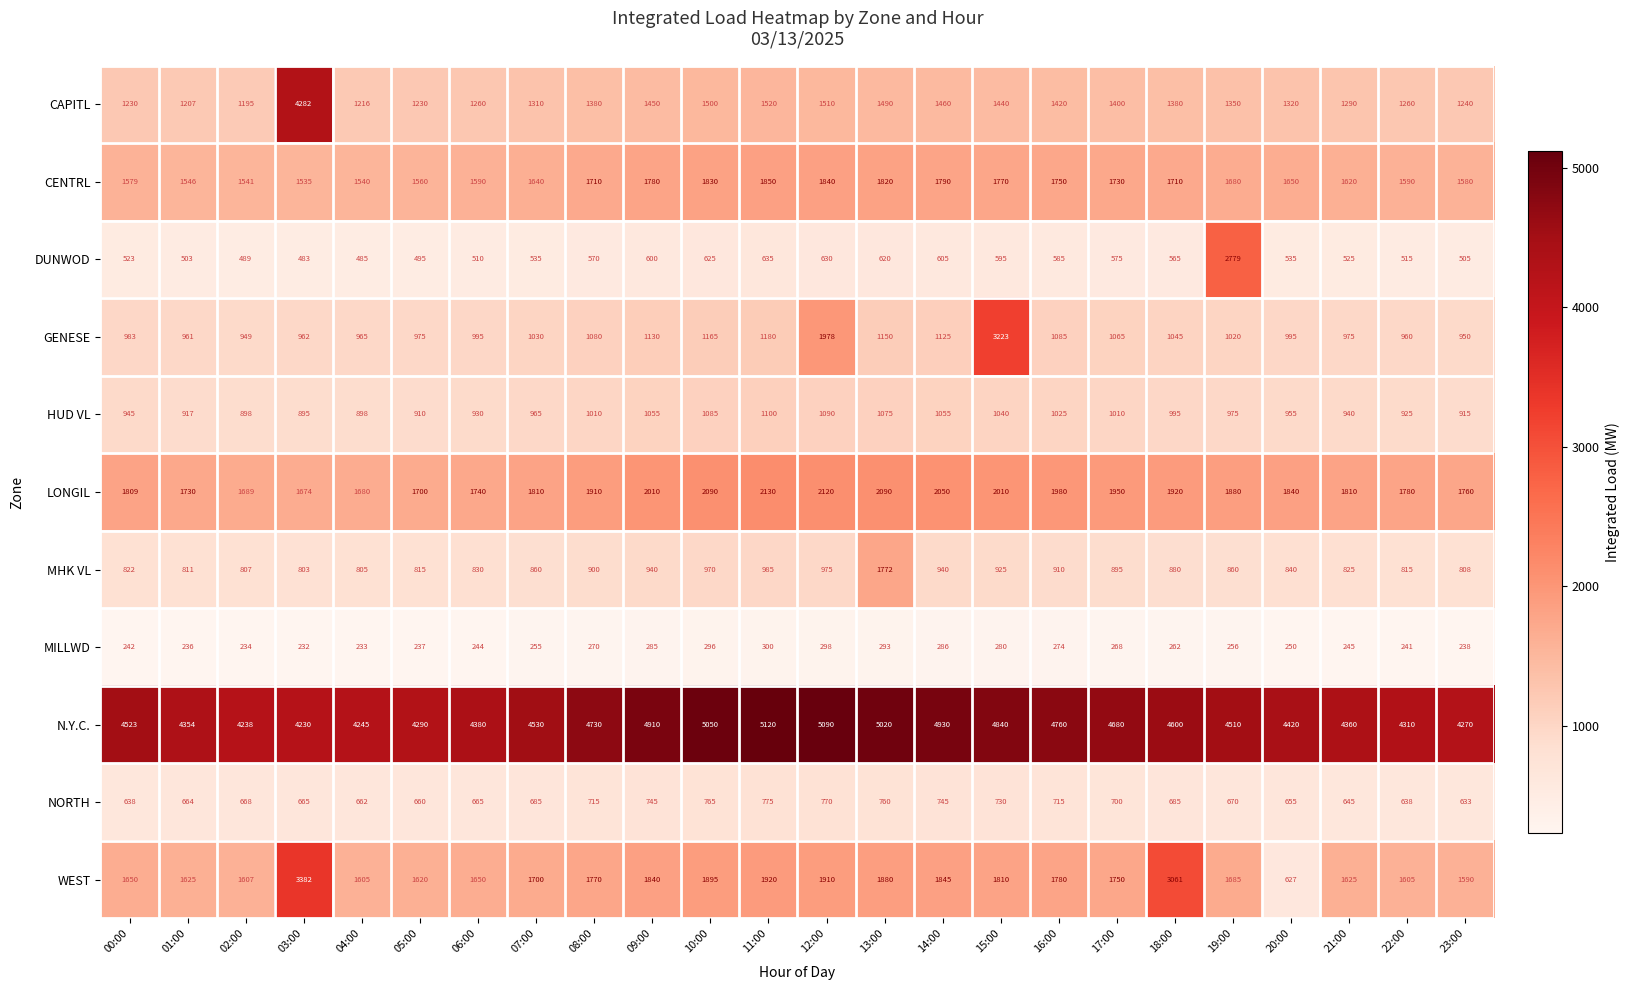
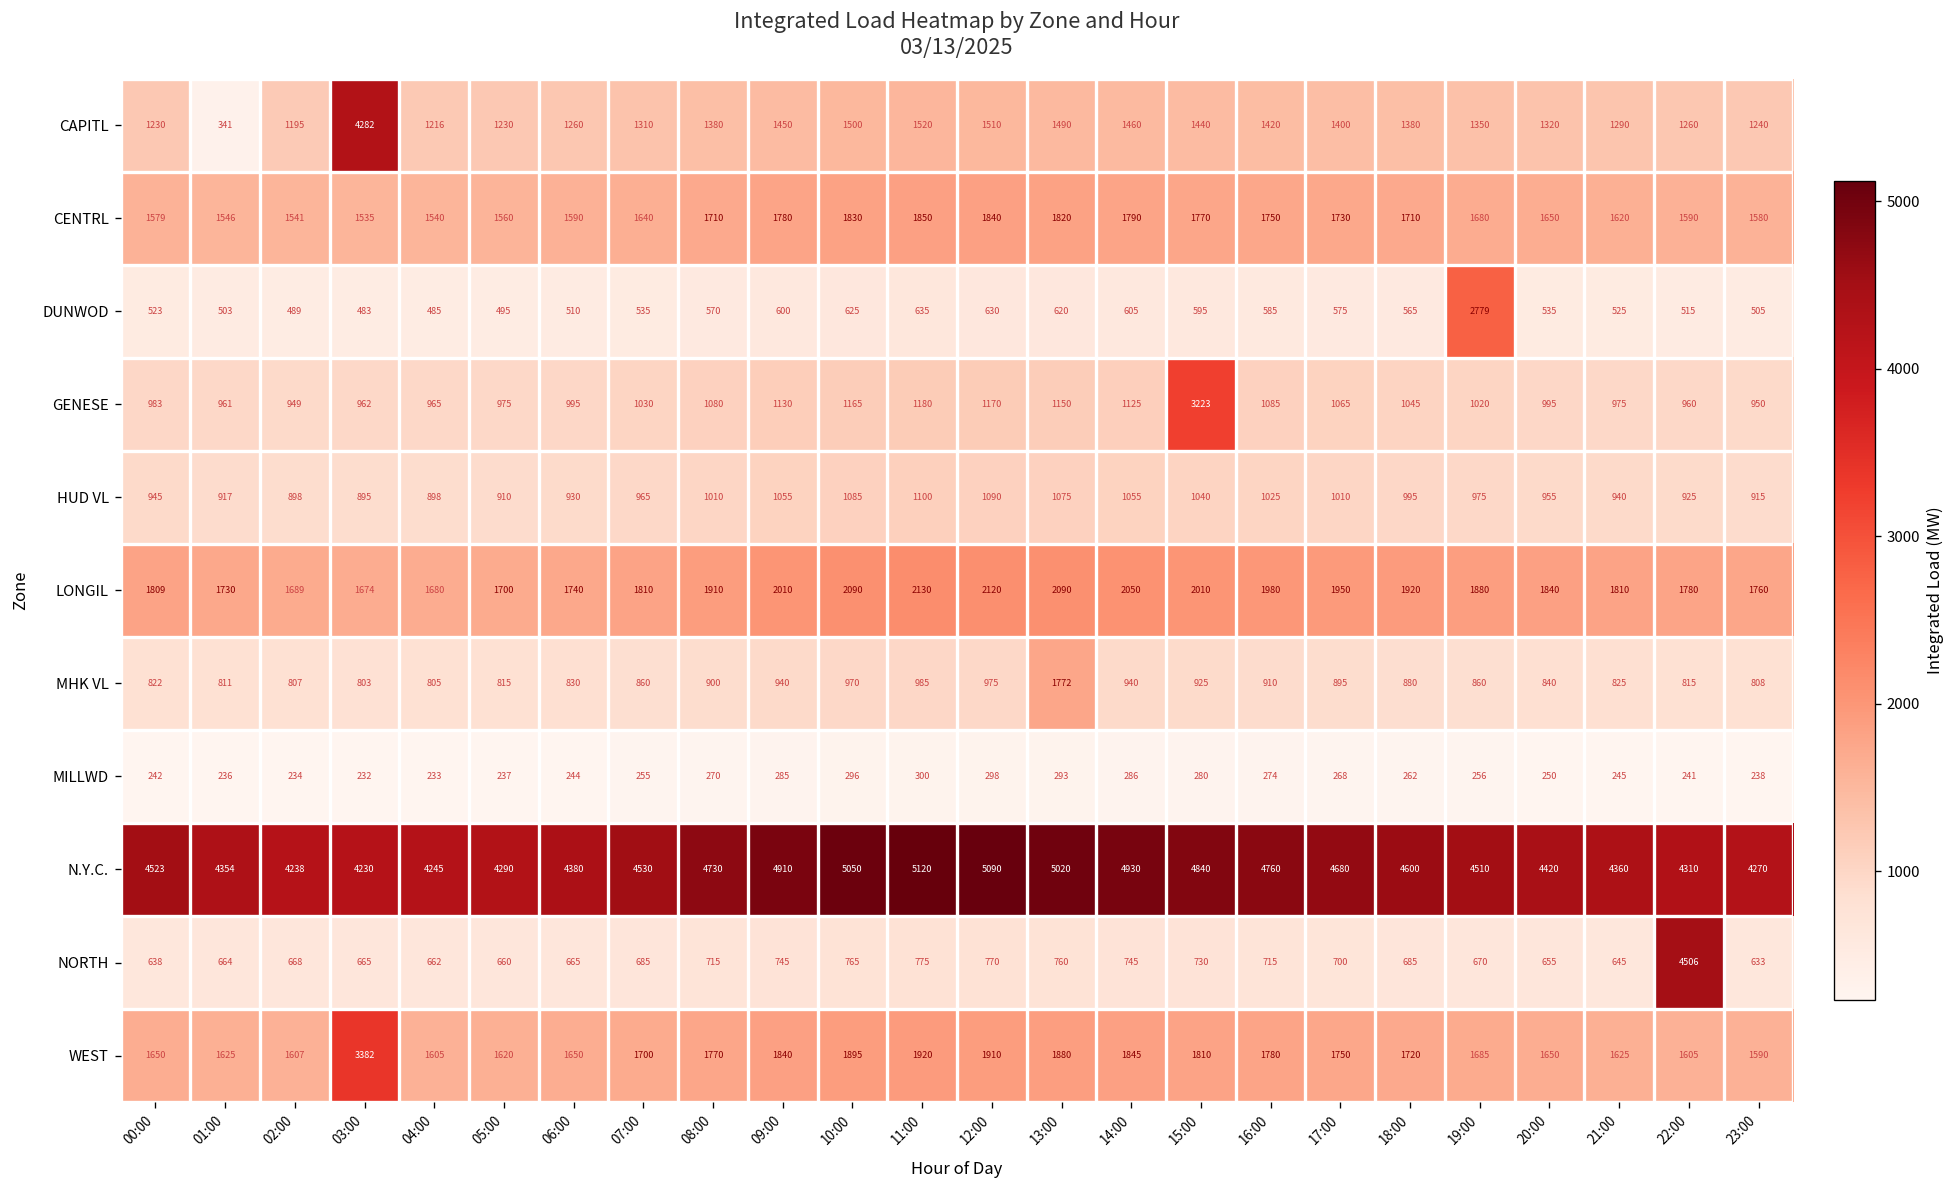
  {
    "CAPITL": {
      "00:00": 1230,
-     "01:00": 1207,
+     "01:00": 341,
      "02:00": 1195,
      "03:00": 4282,
      "04:00": 1216,
      "05:00": 1230,
      "06:00": 1260,
      "07:00": 1310,
      "08:00": 1380,
      "09:00": 1450,
      "10:00": 1500,
      "11:00": 1520,
      "12:00": 1510,
      "13:00": 1490,
      "14:00": 1460,
      "15:00": 1440,
      "16:00": 1420,
      "17:00": 1400,
      "18:00": 1380,
      "19:00": 1350,
      "20:00": 1320,
      "21:00": 1290,
      "22:00": 1260,
      "23:00": 1240
    },
    "GENESE": {
      "00:00": 983,
      "01:00": 961,
      "02:00": 949,
      "03:00": 962,
      "04:00": 965,
      "05:00": 975,
      "06:00": 995,
      "07:00": 1030,
      "08:00": 1080,
      "09:00": 1130,
      "10:00": 1165,
      "11:00": 1180,
-     "12:00": 1978,
+     "12:00": 1170,
      "13:00": 1150,
      "14:00": 1125,
      "15:00": 3223,
      "16:00": 1085,
      "17:00": 1065,
      "18:00": 1045,
      "19:00": 1020,
      "20:00": 995,
      "21:00": 975,
      "22:00": 960,
      "23:00": 950
    },
    "NORTH": {
      "00:00": 638,
      "01:00": 664,
      "02:00": 668,
      "03:00": 665,
      "04:00": 662,
      "05:00": 660,
      "06:00": 665,
      "07:00": 685,
      "08:00": 715,
      "09:00": 745,
      "10:00": 765,
      "11:00": 775,
      "12:00": 770,
      "13:00": 760,
      "14:00": 745,
      "15:00": 730,
      "16:00": 715,
      "17:00": 700,
      "18:00": 685,
      "19:00": 670,
      "20:00": 655,
      "21:00": 645,
-     "22:00": 638,
+     "22:00": 4506,
      "23:00": 633
    },
    "WEST": {
      "00:00": 1650,
      "01:00": 1625,
      "02:00": 1607,
      "03:00": 3382,
      "04:00": 1605,
      "05:00": 1620,
      "06:00": 1650,
      "07:00": 1700,
      "08:00": 1770,
      "09:00": 1840,
      "10:00": 1895,
      "11:00": 1920,
      "12:00": 1910,
      "13:00": 1880,
      "14:00": 1845,
      "15:00": 1810,
      "16:00": 1780,
      "17:00": 1750,
-     "18:00": 3061,
+     "18:00": 1720,
      "19:00": 1685,
-     "20:00": 627,
+     "20:00": 1650,
      "21:00": 1625,
      "22:00": 1605,
      "23:00": 1590
    }
  }
